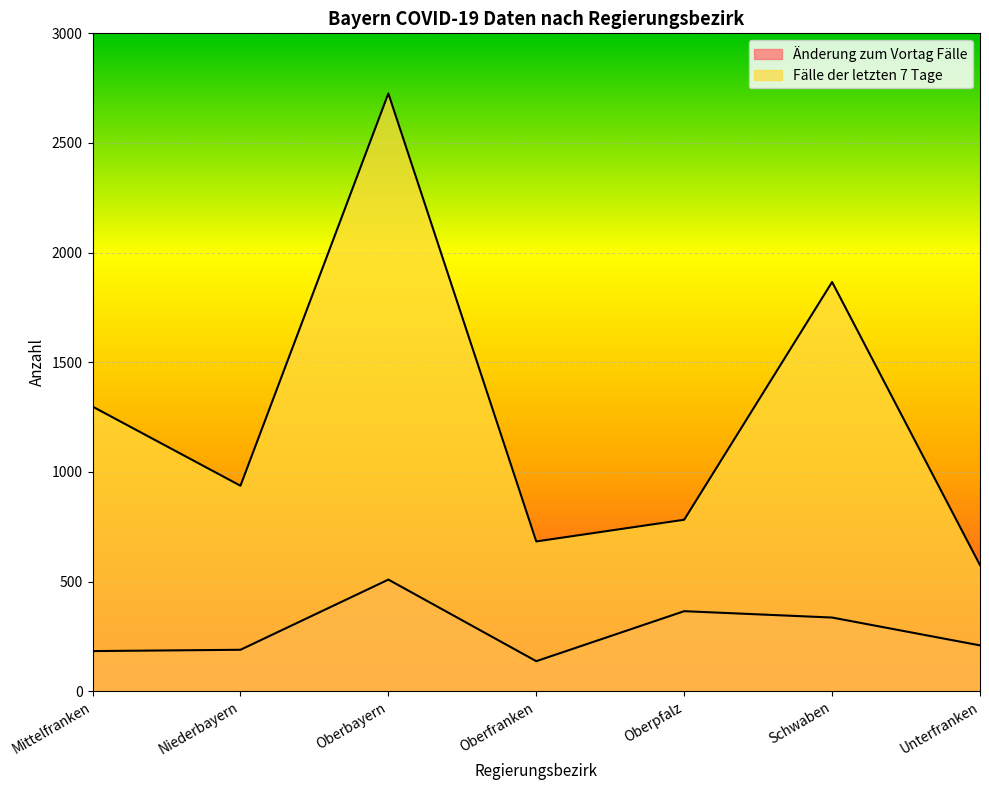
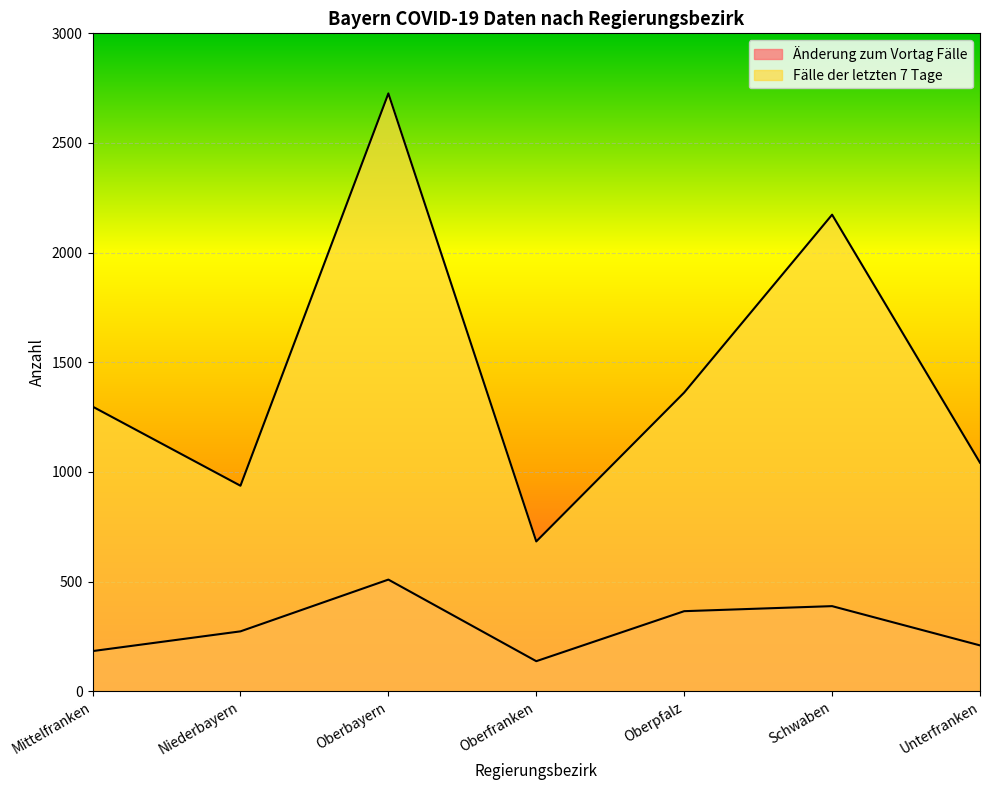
  {
    "Änderung zum Vortag Fälle": {
      "Mittelfranken": 180,
-     "Niederbayern": 190,
+     "Niederbayern": 270,
      "Oberbayern": 510,
      "Oberfranken": 140,
      "Oberpfalz": 370,
-     "Schwaben": 340,
+     "Schwaben": 390,
      "Unterfranken": 210
    },
    "Fälle der letzten 7 Tage": {
      "Mittelfranken": 1300,
      "Niederbayern": 940,
      "Oberbayern": 2730,
      "Oberfranken": 680,
-     "Oberpfalz": 780,
-     "Schwaben": 1870,
-     "Unterfranken": 580
+     "Oberpfalz": 1360,
+     "Schwaben": 2170,
+     "Unterfranken": 1040
    }
  }
